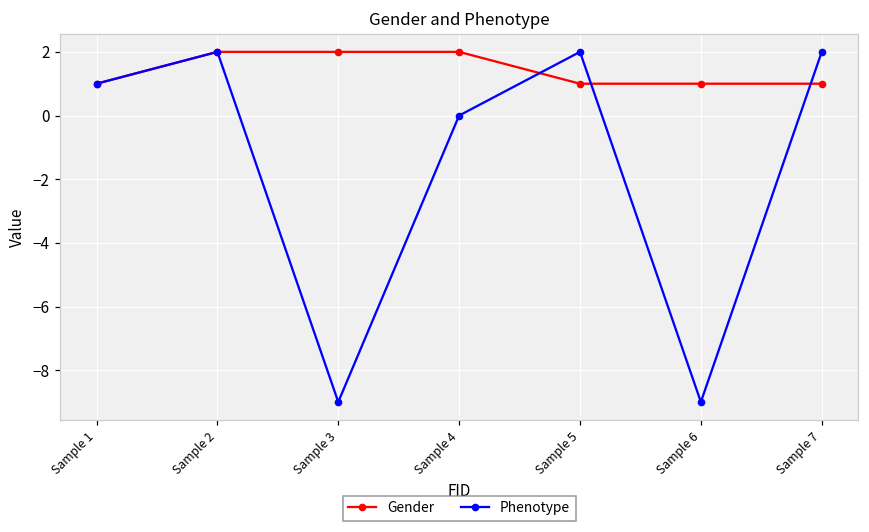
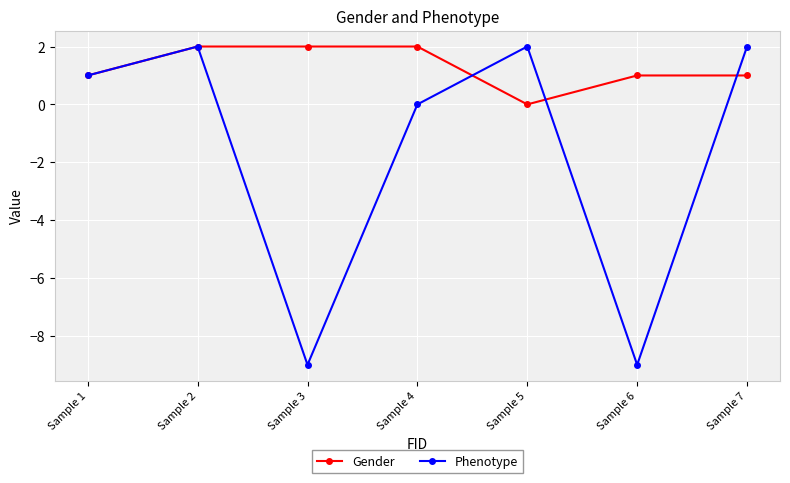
  {
    "Gender": {
      "Sample 3": 2,
      "Sample 4": 2,
-     "Sample 5": 1,
+     "Sample 5": 0,
      "Sample 6": 1,
      "Sample 7": 1
    },
    "Phenotype": {
      "Sample 3": -9,
      "Sample 4": 0,
      "Sample 5": 2,
      "Sample 6": -9,
      "Sample 7": 2
    }
  }
